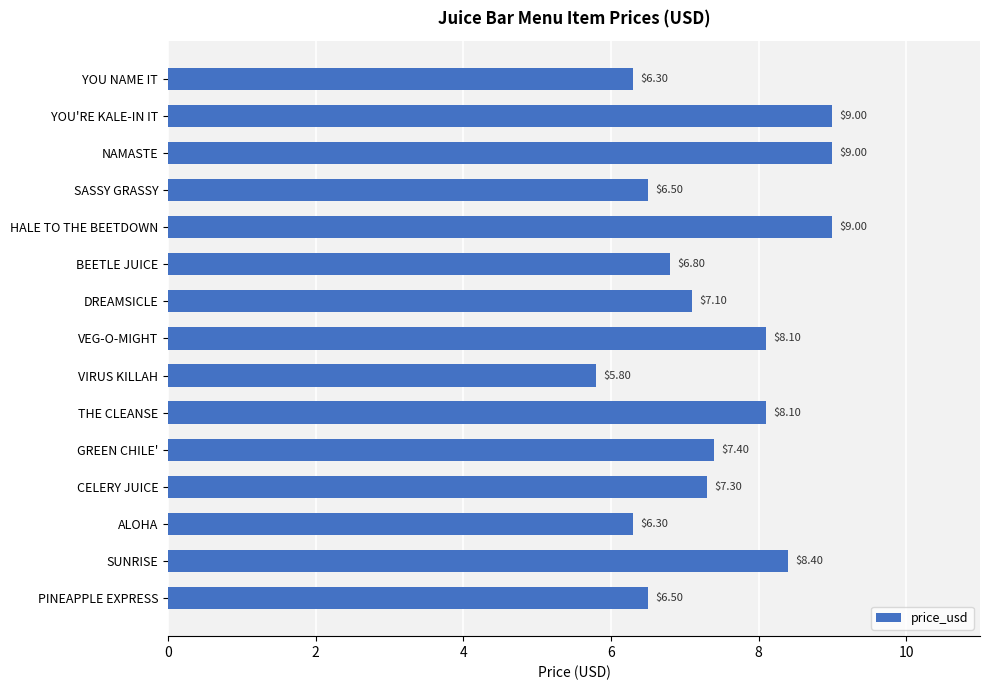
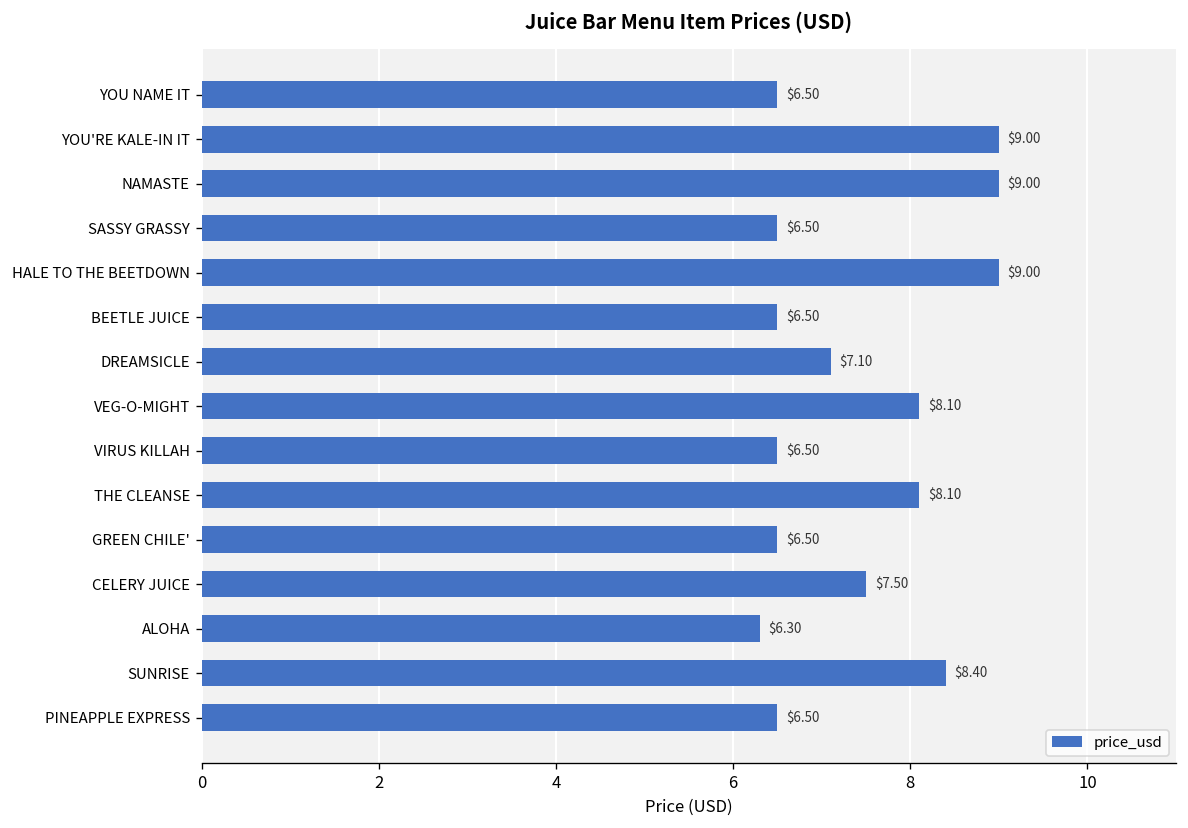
  {
-   "YOU NAME IT": "$6.30",
+   "YOU NAME IT": "$6.50",
    "YOU'RE KALE-IN IT": "$9.00",
    "NAMASTE": "$9.00",
    "SASSY GRASSY": "$6.50",
    "HALE TO THE BEETDOWN": "$9.00",
-   "BEETLE JUICE": "$6.80",
+   "BEETLE JUICE": "$6.50",
    "DREAMSICLE": "$7.10",
    "VEG-O-MIGHT": "$8.10",
-   "VIRUS KILLAH": "$5.80",
+   "VIRUS KILLAH": "$6.50",
    "THE CLEANSE": "$8.10",
-   "GREEN CHILE'": "$7.40",
-   "CELERY JUICE": "$7.30",
+   "GREEN CHILE'": "$6.50",
+   "CELERY JUICE": "$7.50",
    "ALOHA": "$6.30",
    "SUNRISE": "$8.40",
    "PINEAPPLE EXPRESS": "$6.50"
  }
